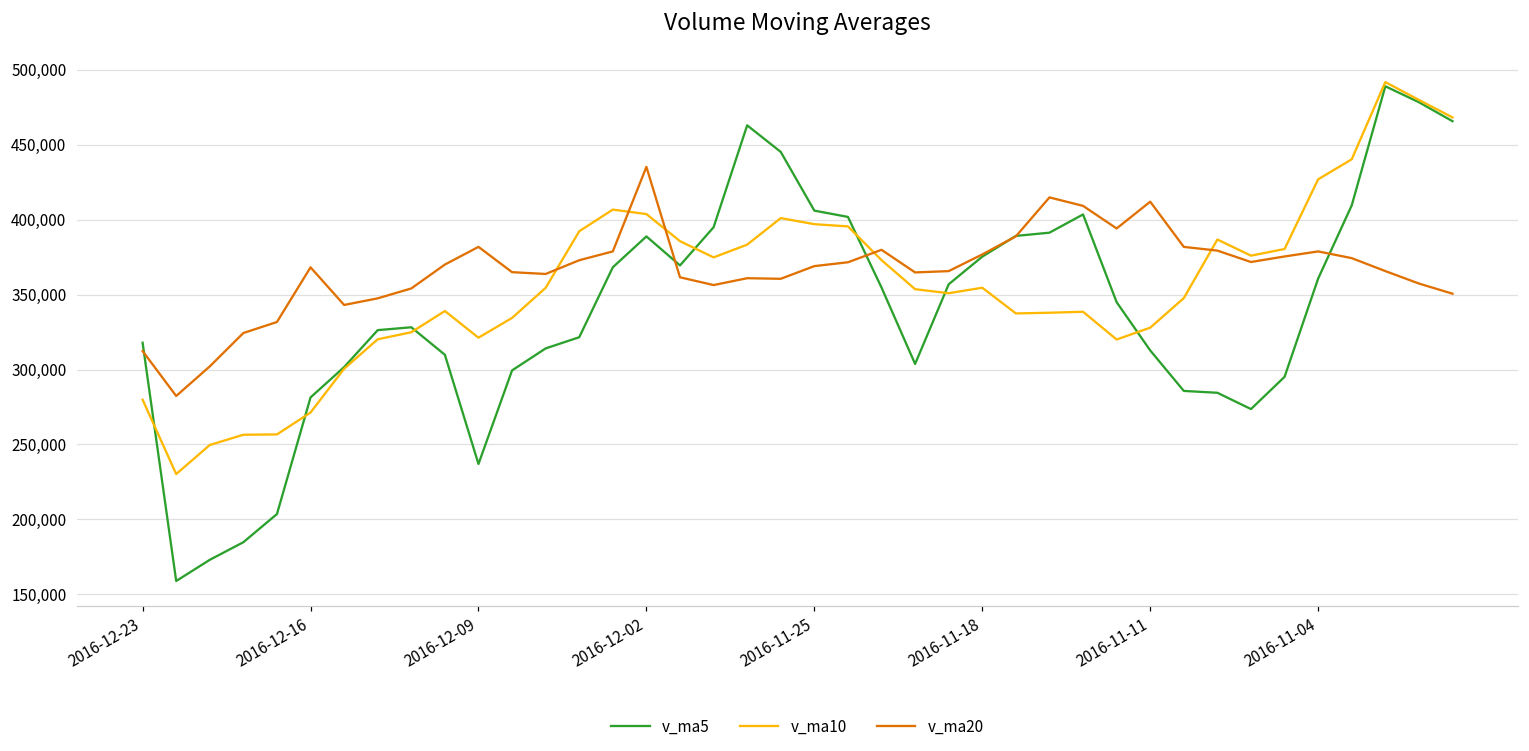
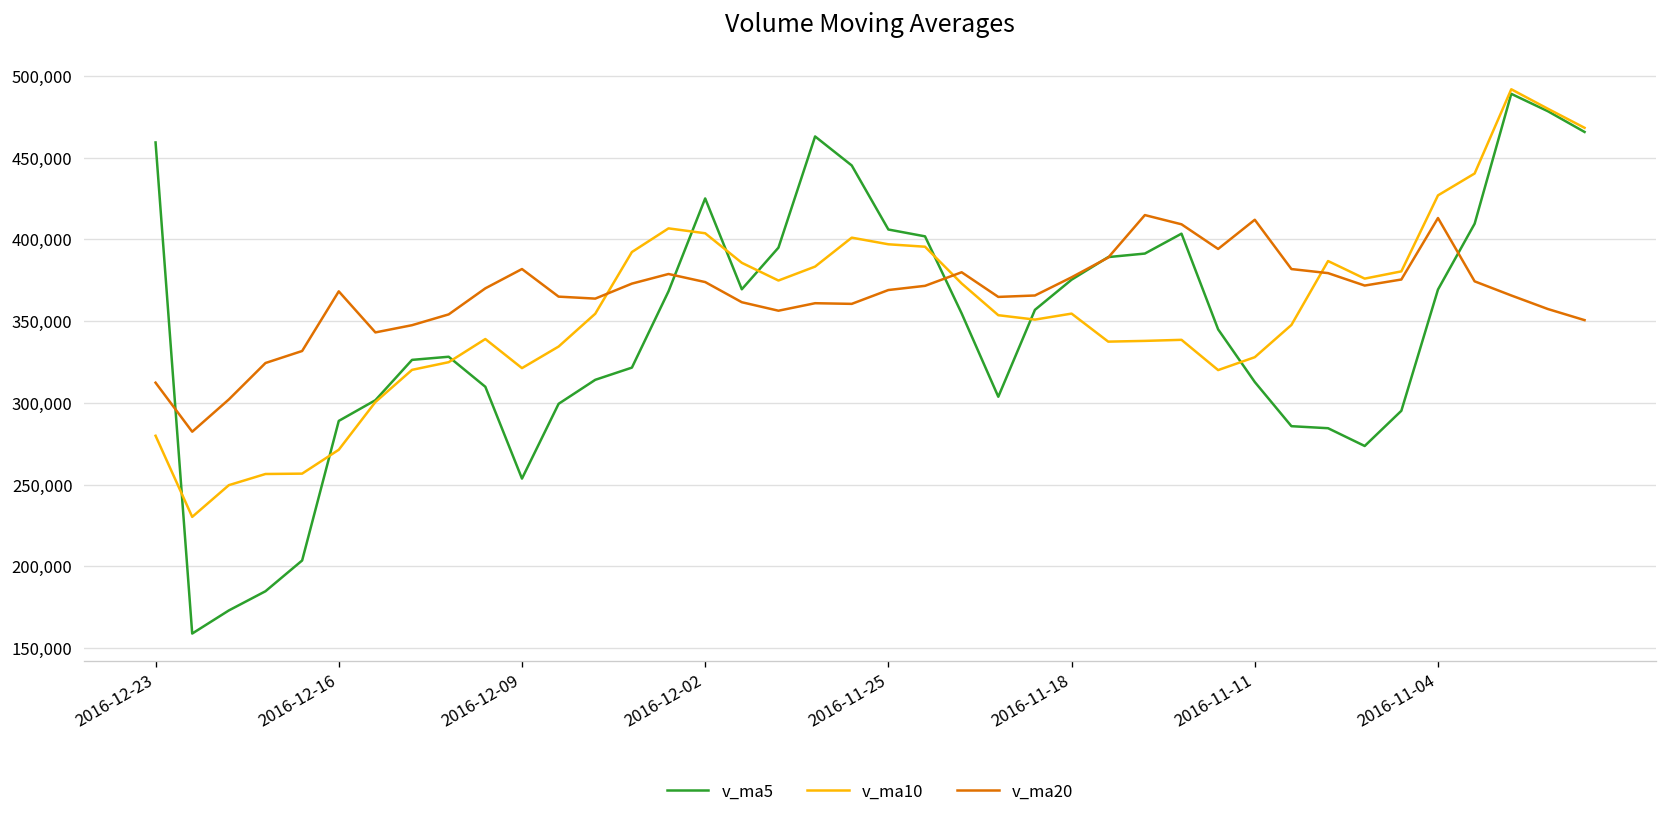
  {
    "v_ma5": {
-     "2016-12-23": "318,000",
-     "2016-12-16": "281,000",
-     "2016-12-09": "237,000",
-     "2016-12-02": "389,000",
+     "2016-12-23": "459,000",
+     "2016-12-16": "289,000",
+     "2016-12-09": "254,000",
+     "2016-12-02": "425,000",
      "2016-11-25": "406,000",
      "2016-11-11": "313,000",
-     "2016-11-04": "361,000"
+     "2016-11-04": "369,000"
    },
    "v_ma10": {
      "2016-12-23": "280,000",
      "2016-12-16": "271,000",
      "2016-12-09": "321,000",
      "2016-12-02": "404,000",
      "2016-11-25": "397,000",
      "2016-11-18": "355,000",
      "2016-11-11": "328,000",
      "2016-11-04": "427,000"
    },
    "v_ma20": {
      "2016-12-23": "312,000",
      "2016-12-16": "368,000",
      "2016-12-09": "382,000",
-     "2016-12-02": "435,000",
+     "2016-12-02": "374,000",
      "2016-11-25": "369,000",
      "2016-11-11": "412,000",
-     "2016-11-04": "379,000"
+     "2016-11-04": "413,000"
    }
  }
